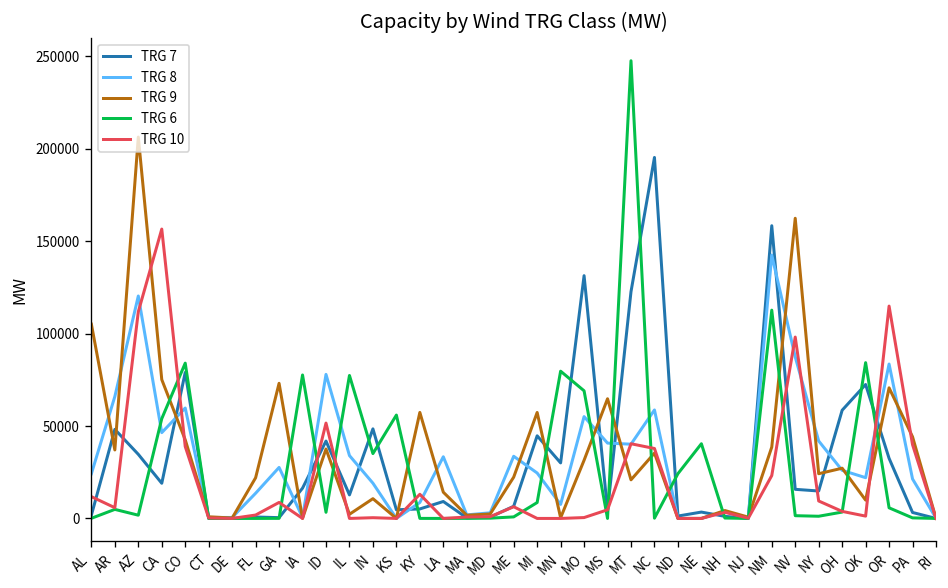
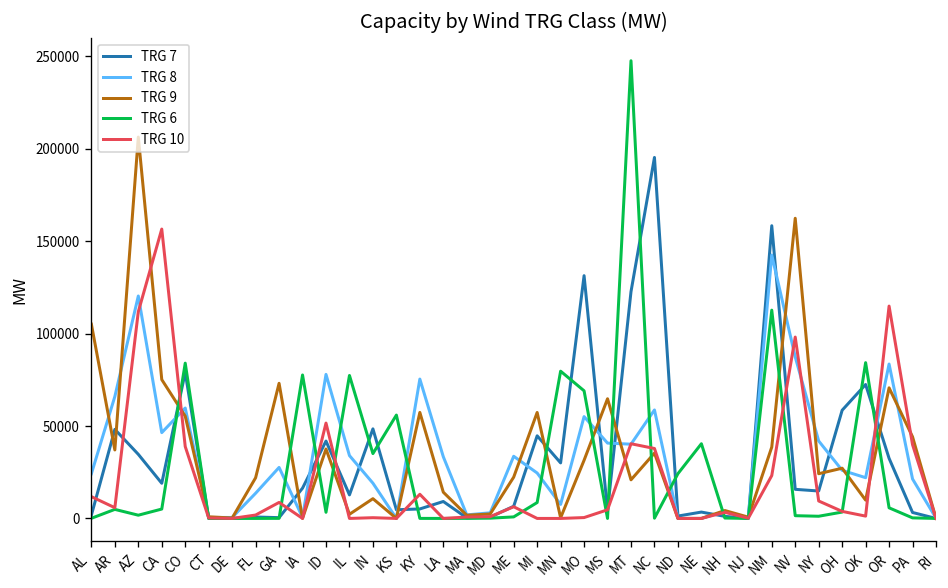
  {
    "TRG 7": {
      "AL": 2000,
      "AR": 48000,
      "AZ": 35000,
      "CA": 19000,
      "CO": 79000,
      "IA": 16000,
      "ID": 42000,
      "IL": 13000,
      "IN": 48000,
      "KS": 5000,
      "KY": 5000,
      "LA": 9000,
      "MI": 45000,
      "MN": 30000,
      "MO": 131000,
      "MT": 123000,
      "NC": 195000,
      "NE": 3000,
      "NM": 158000,
      "NV": 16000,
      "NY": 15000,
      "OH": 59000,
      "OK": 72000,
      "OR": 33000,
      "PA": 3000
    },
    "TRG 8": {
      "AL": 24000,
      "AR": 66000,
      "AZ": 120000,
      "CA": 46000,
      "CO": 60000,
      "FL": 14000,
      "GA": 28000,
      "ID": 78000,
      "IL": 34000,
      "IN": 19000,
-     "KY": 9000,
+     "KY": 75000,
      "LA": 33000,
      "ME": 34000,
      "MI": 25000,
      "MN": 8000,
      "MO": 55000,
      "MS": 41000,
      "NC": 59000,
      "NM": 143000,
      "NV": 87000,
      "NY": 42000,
      "OK": 22000,
      "OR": 84000,
      "PA": 21000
    },
    "TRG 9": {
      "AL": 105000,
      "AR": 37000,
      "CA": 75000,
-     "CO": 43000,
+     "CO": 55000,
      "FL": 22000,
      "GA": 73000,
      "ID": 38000,
      "IL": 2000,
      "IN": 11000,
      "KY": 57000,
      "LA": 14000,
      "ME": 22000,
      "MI": 57000,
      "MO": 31000,
      "MS": 65000,
      "MT": 21000,
      "NC": 35000,
      "NM": 39000,
      "NV": 162000,
      "NY": 24000,
      "OK": 10000,
      "OR": 71000,
      "PA": 44000
    },
    "TRG 6": {
      "AL": 0,
      "AZ": 2000,
-     "CA": 54000,
+     "CA": 5000,
      "CO": 84000,
      "IA": 78000,
      "ID": 3000,
      "IL": 77000,
      "IN": 35000,
      "KS": 56000,
      "KY": 0,
      "ME": 1000,
      "MI": 9000,
      "MN": 80000,
      "MO": 69000,
      "MS": 0,
      "MT": 248000,
      "NC": 0,
      "ND": 24000,
      "NE": 40000,
      "NM": 113000,
      "NV": 1000,
      "NY": 1000,
      "OK": 84000,
      "OR": 6000,
      "PA": 0
    },
    "TRG 10": {
      "AL": 12000,
      "AZ": 112000,
      "CA": 157000,
      "CO": 39000,
      "GA": 9000,
      "ID": 52000,
      "IL": 0,
      "IN": 0,
      "KY": 13000,
      "MI": 0,
      "MO": 0,
      "NC": 38000,
      "NM": 23000,
      "NV": 98000,
      "NY": 9000,
      "OK": 1000,
      "OR": 115000,
      "PA": 40000
    }
  }
